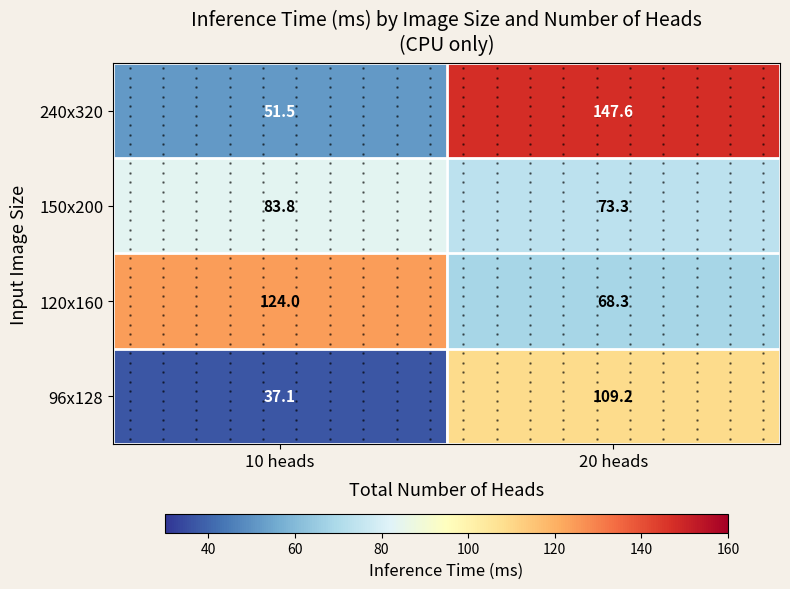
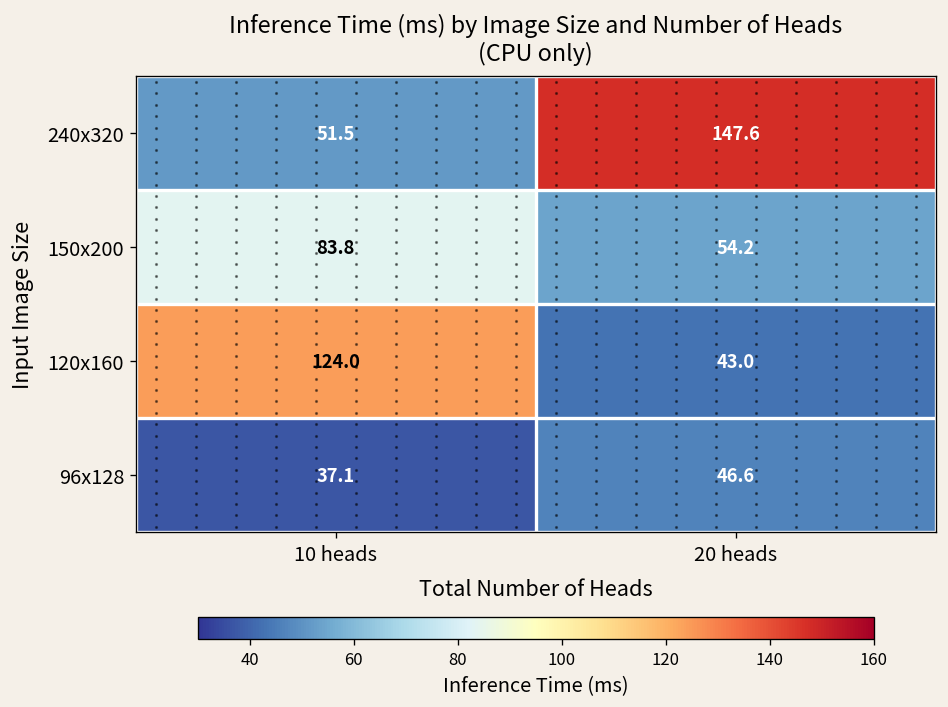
  {
    "150x200": {
-     "20 heads": 73.3
+     "20 heads": 54.2
    },
    "120x160": {
-     "20 heads": 68.3
+     "20 heads": 43.0
    },
    "96x128": {
-     "20 heads": 109.2
+     "20 heads": 46.6
    }
  }
